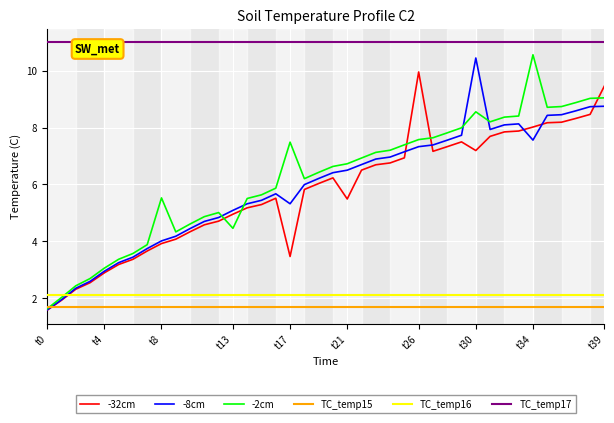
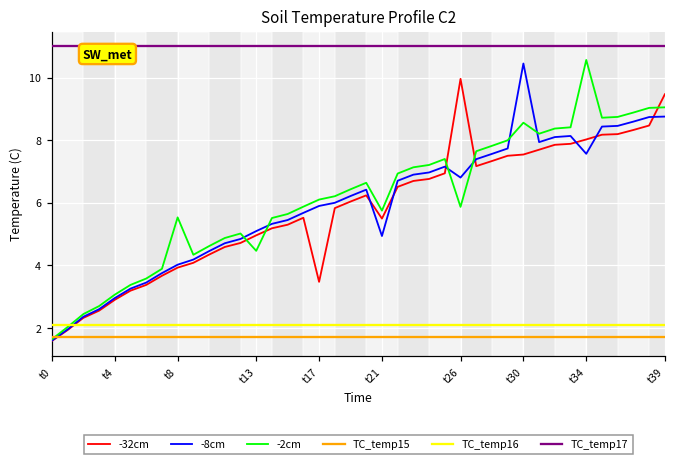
  {
    "-32cm": {
      "t8": 3.9,
      "t13": 5.0,
      "t17": 3.5,
      "t21": 5.5,
      "t26": 10.0,
-     "t30": 7.2,
+     "t30": 7.5,
      "t34": 8.0,
      "t39": 9.5
    },
    "-8cm": {
      "t8": 4.0,
      "t13": 5.1,
-     "t17": 5.3,
-     "t21": 6.5,
-     "t26": 7.3,
+     "t17": 5.9,
+     "t21": 4.9,
+     "t26": 6.8,
      "t30": 10.4,
      "t34": 7.6,
      "t39": 8.8
    },
    "-2cm": {
      "t4": 3.1,
      "t8": 5.5,
      "t13": 4.5,
-     "t17": 7.5,
-     "t21": 6.7,
-     "t26": 7.6,
+     "t17": 6.1,
+     "t21": 5.7,
+     "t26": 5.9,
      "t30": 8.6,
      "t34": 10.6,
      "t39": 9.0
    },
    "TC_temp15": {
      "t4": 1.7,
      "t8": 1.7,
      "t13": 1.7,
      "t17": 1.7,
      "t21": 1.7,
      "t26": 1.7,
      "t30": 1.7,
      "t34": 1.7,
      "t39": 1.7
    },
    "TC_temp16": {
      "t0": 2.1,
      "t4": 2.1,
      "t8": 2.1,
      "t13": 2.1,
      "t17": 2.1,
      "t21": 2.1,
      "t26": 2.1,
      "t30": 2.1,
      "t34": 2.1,
      "t39": 2.1
    },
    "TC_temp17": {
      "t0": 11.0,
      "t8": 11.0,
      "t13": 11.0,
      "t17": 11.0,
      "t21": 11.0,
      "t26": 11.0,
      "t30": 11.0,
      "t34": 11.0,
      "t39": 11.0
    }
  }
